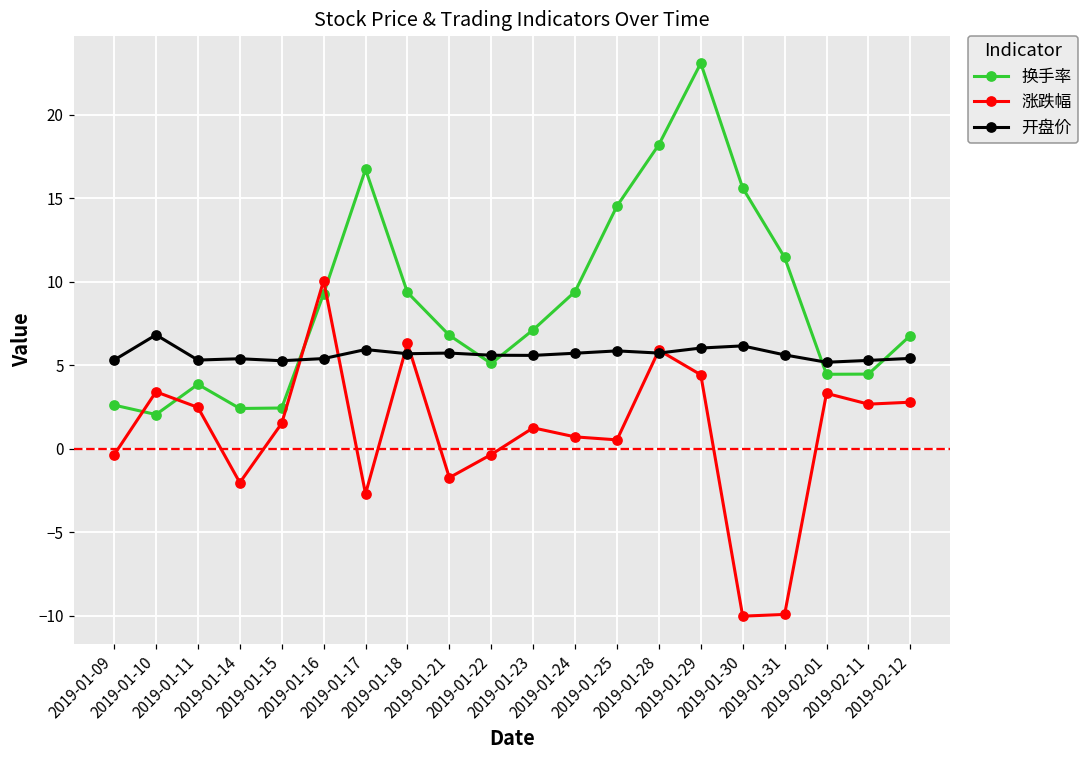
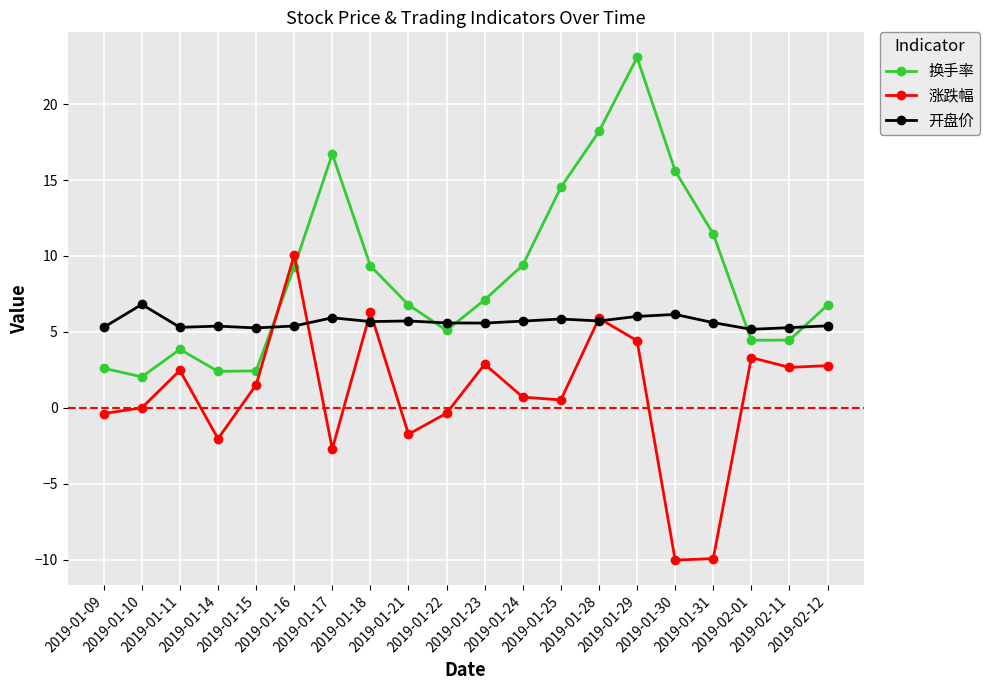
  {
    "换手率": {
      "2019-01-09": 2.6,
      "2019-01-10": 2.0,
      "2019-01-11": 3.8,
      "2019-01-14": 2.4,
      "2019-01-15": 2.4,
      "2019-01-16": 9.3,
      "2019-01-17": 16.7,
      "2019-01-18": 9.3,
      "2019-01-21": 6.8,
      "2019-01-22": 5.1,
      "2019-01-23": 7.1,
      "2019-01-24": 9.4,
      "2019-01-25": 14.5,
      "2019-01-28": 18.2,
      "2019-01-29": 23.1,
      "2019-01-30": 15.6,
      "2019-01-31": 11.4,
      "2019-02-01": 4.4,
      "2019-02-11": 4.5,
      "2019-02-12": 6.8
    },
    "涨跌幅": {
      "2019-01-09": -0.4,
-     "2019-01-10": 3.4,
+     "2019-01-10": 0.0,
      "2019-01-11": 2.5,
      "2019-01-14": -2.0,
      "2019-01-15": 1.5,
      "2019-01-16": 10.1,
      "2019-01-17": -2.7,
      "2019-01-18": 6.3,
      "2019-01-21": -1.7,
      "2019-01-22": -0.4,
-     "2019-01-23": 1.2,
+     "2019-01-23": 2.9,
      "2019-01-24": 0.7,
      "2019-01-25": 0.5,
      "2019-01-28": 5.9,
      "2019-01-29": 4.4,
      "2019-01-30": -10.0,
      "2019-01-31": -9.9,
      "2019-02-01": 3.3,
      "2019-02-11": 2.7,
      "2019-02-12": 2.8
    },
    "开盘价": {
      "2019-01-09": 5.3,
      "2019-01-10": 6.8,
      "2019-01-11": 5.3,
      "2019-01-14": 5.4,
      "2019-01-15": 5.3,
      "2019-01-16": 5.4,
      "2019-01-17": 5.9,
      "2019-01-18": 5.7,
      "2019-01-21": 5.7,
      "2019-01-22": 5.6,
      "2019-01-23": 5.6,
      "2019-01-24": 5.7,
      "2019-01-25": 5.9,
      "2019-01-28": 5.7,
      "2019-01-29": 6.0,
      "2019-01-30": 6.2,
      "2019-01-31": 5.6,
      "2019-02-01": 5.2,
      "2019-02-11": 5.3,
      "2019-02-12": 5.4
    }
  }
